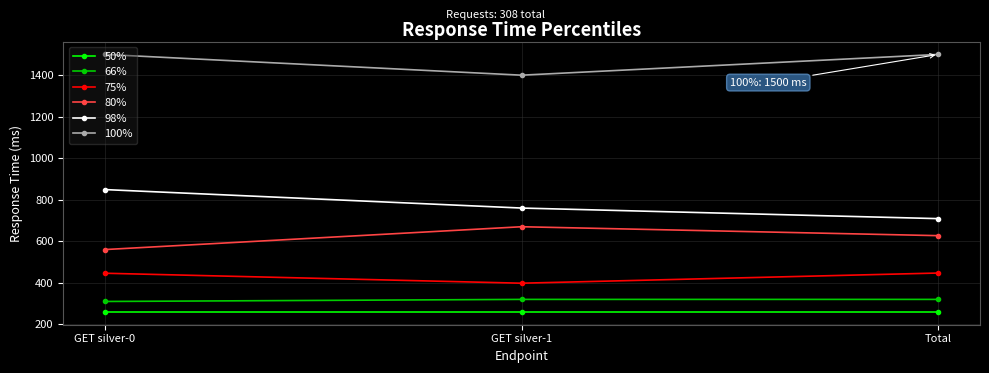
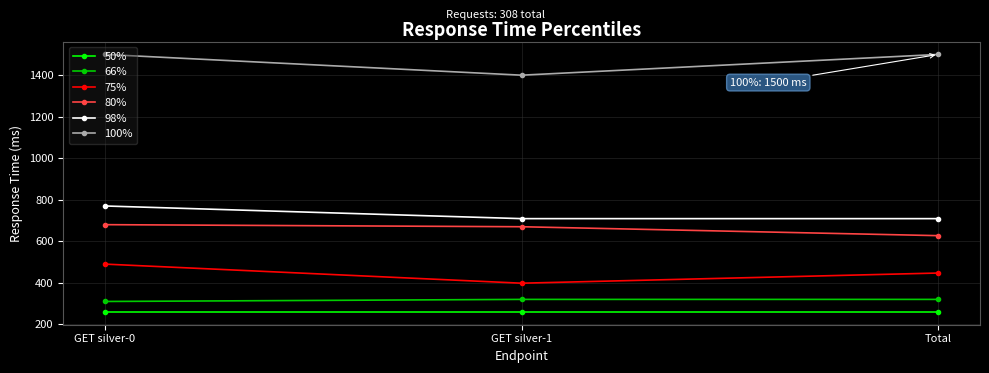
  {
    "75%": {
-     "GET silver-0": 450,
+     "GET silver-0": 490,
      "GET silver-1": 400,
      "Total": 450
    },
    "80%": {
-     "GET silver-0": 560,
+     "GET silver-0": 680,
      "GET silver-1": 670,
      "Total": 630
    },
    "98%": {
-     "GET silver-0": 850,
-     "GET silver-1": 760,
+     "GET silver-0": 770,
+     "GET silver-1": 710,
      "Total": 710
    },
    "100%": {
      "GET silver-1": 1400
    }
  }
